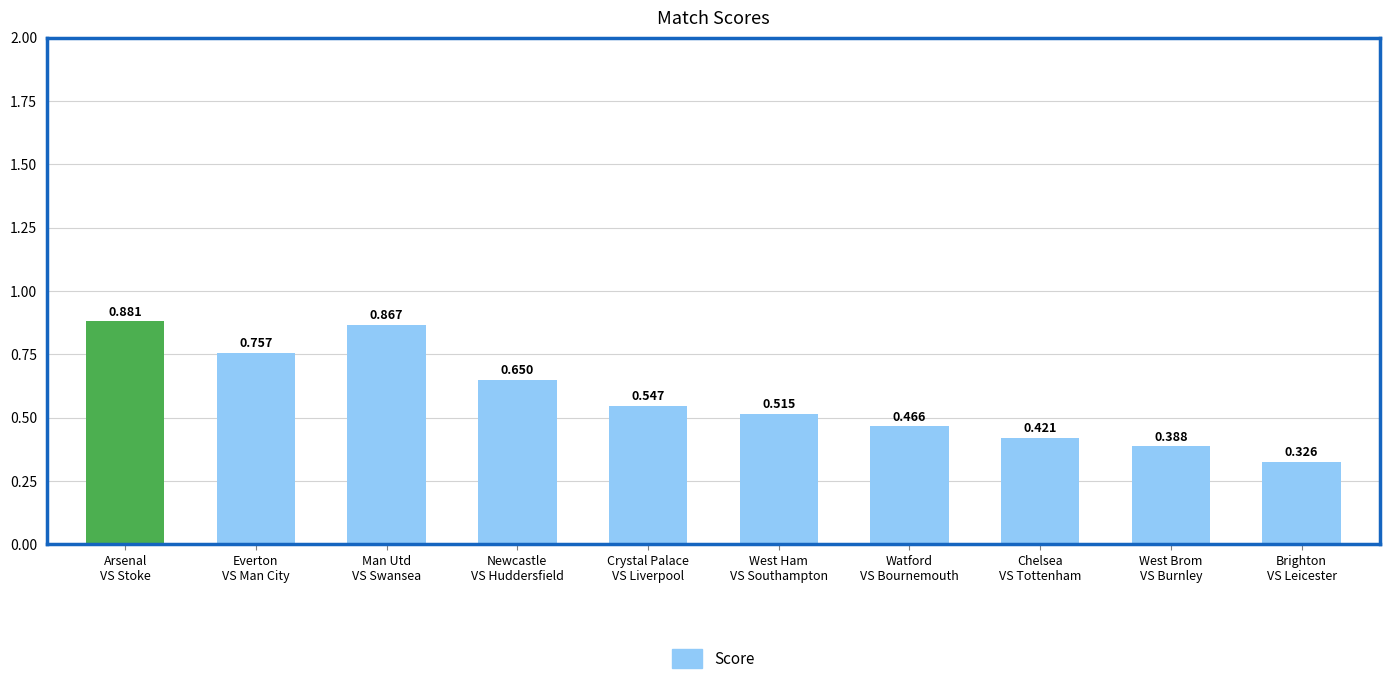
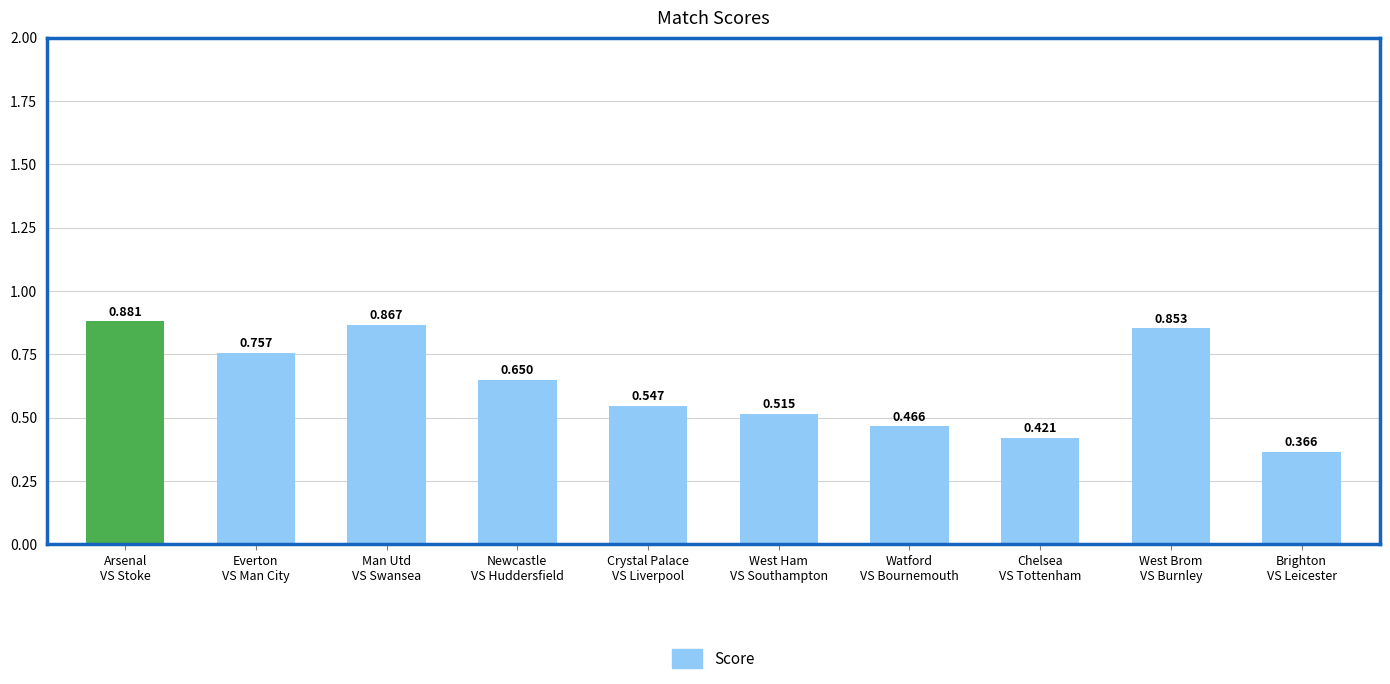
  {
    "Arsenal VS Stoke": 0.881,
    "Everton VS Man City": 0.757,
    "Man Utd VS Swansea": 0.867,
    "Newcastle VS Huddersfield": 0.650,
    "Crystal Palace VS Liverpool": 0.547,
    "West Ham VS Southampton": 0.515,
    "Watford VS Bournemouth": 0.466,
    "Chelsea VS Tottenham": 0.421,
-   "West Brom VS Burnley": 0.388,
-   "Brighton VS Leicester": 0.326
+   "West Brom VS Burnley": 0.853,
+   "Brighton VS Leicester": 0.366
  }
